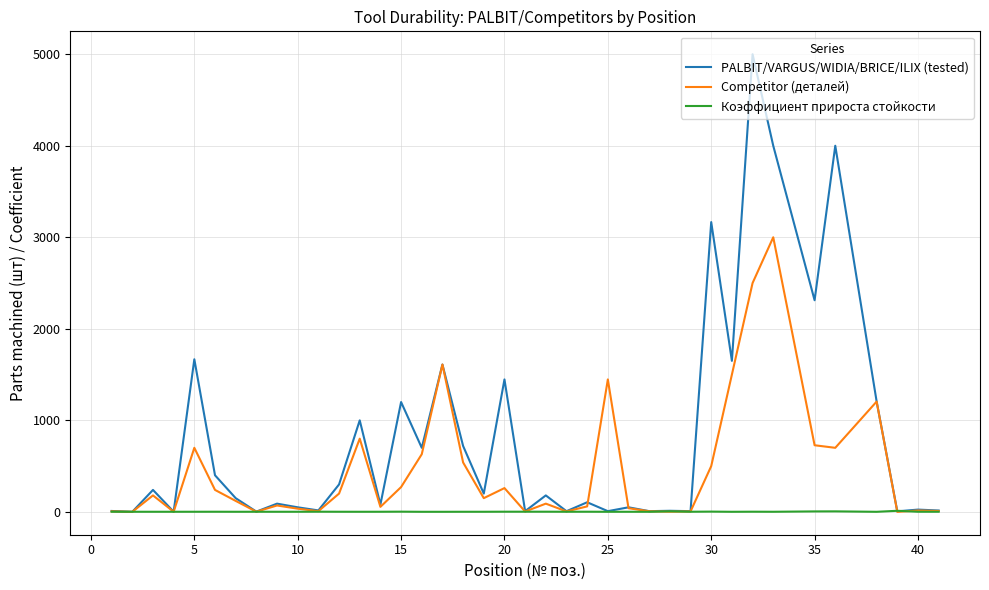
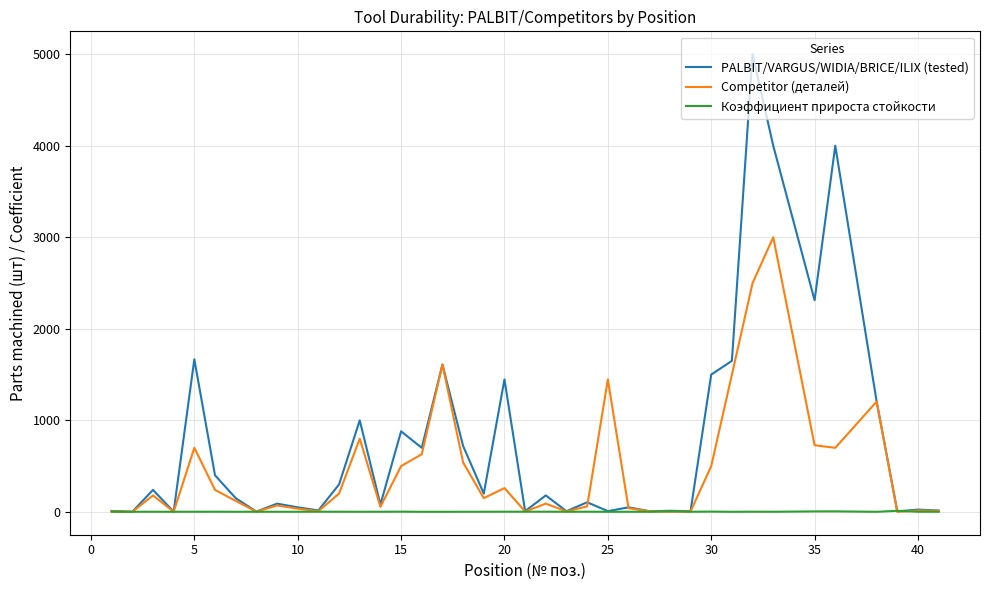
  {
    "PALBIT/VARGUS/WIDIA/BRICE/ILIX (tested)": {
      "5": 1700,
-     "15": 1200,
+     "15": 900,
      "20": 1400,
-     "30": 3200,
+     "30": 1500,
      "35": 2300
    },
    "Competitor (деталей)": {
      "5": 700,
-     "15": 300,
+     "15": 500,
      "20": 300,
      "25": 1400,
      "30": 500,
      "35": 700
    },
    "Коэффициент прироста стойкости": {
      "5": 0,
      "10": 0,
      "15": 0,
      "20": 0,
      "30": 0,
      "35": 0
    }
  }
